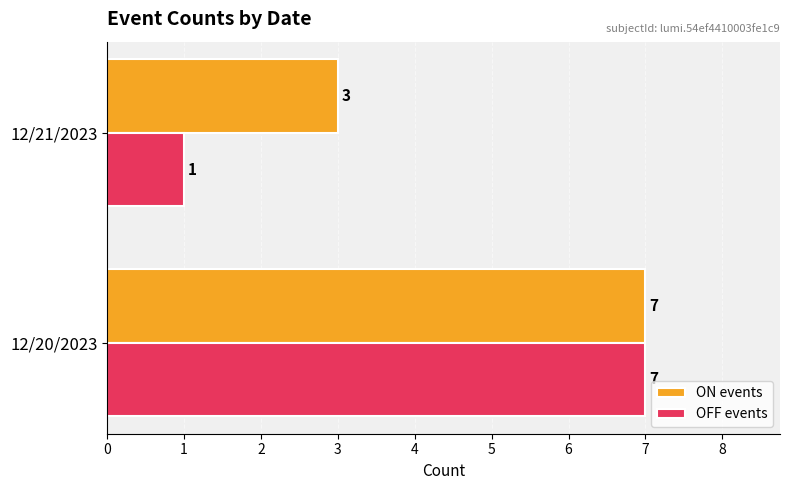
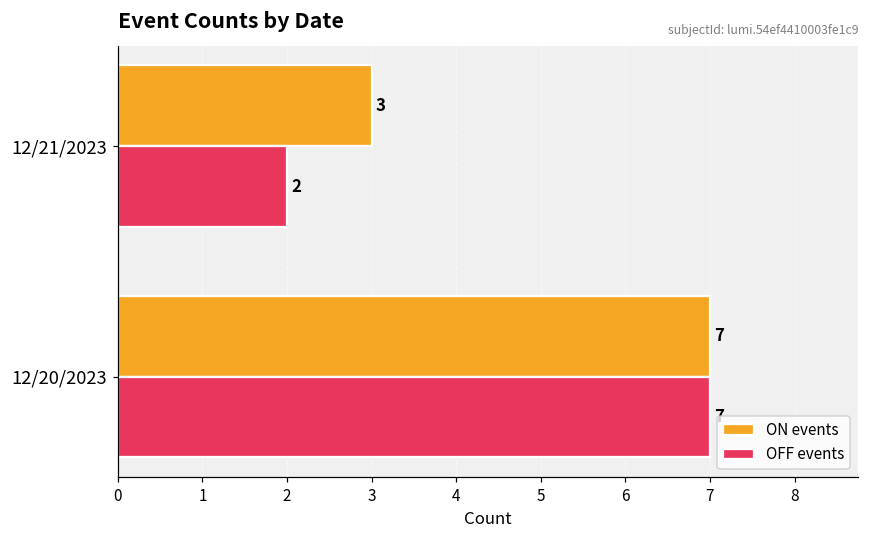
  {
    "ON events": {
      "12/21/2023": 3,
      "12/20/2023": 7
    },
    "OFF events": {
-     "12/21/2023": 1
+     "12/21/2023": 2
    }
  }
